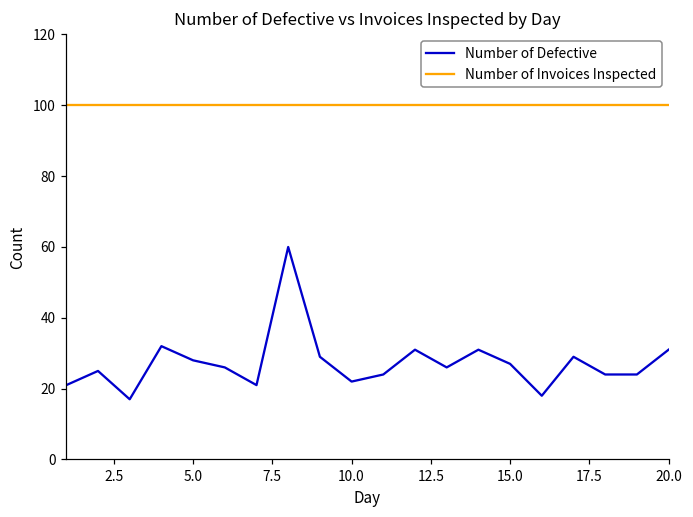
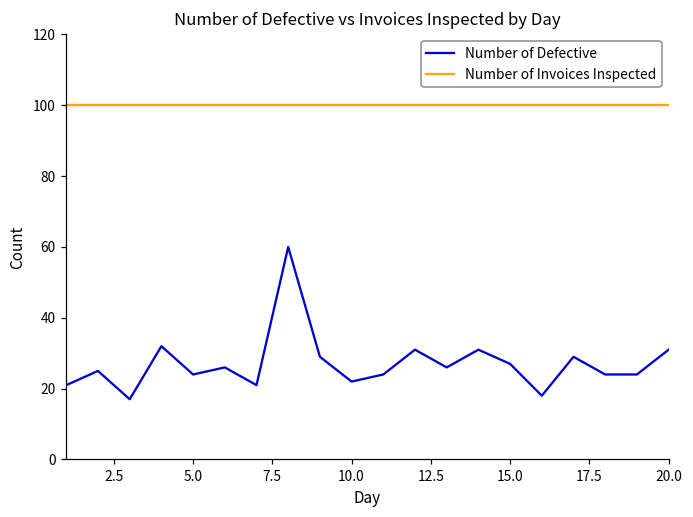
  {
    "Number of Defective": {
-     "5.0": 28,
+     "5.0": 24,
      "10.0": 22,
      "15.0": 27,
      "20.0": 31
    },
    "Number of Invoices Inspected": {
      "5.0": 100,
      "10.0": 100,
      "15.0": 100,
      "20.0": 100
    }
  }
